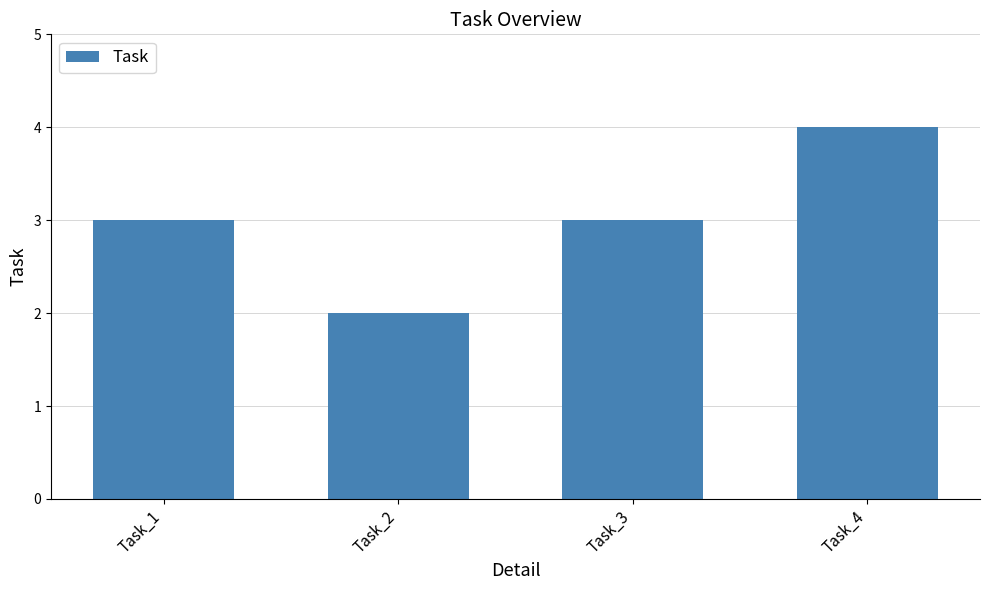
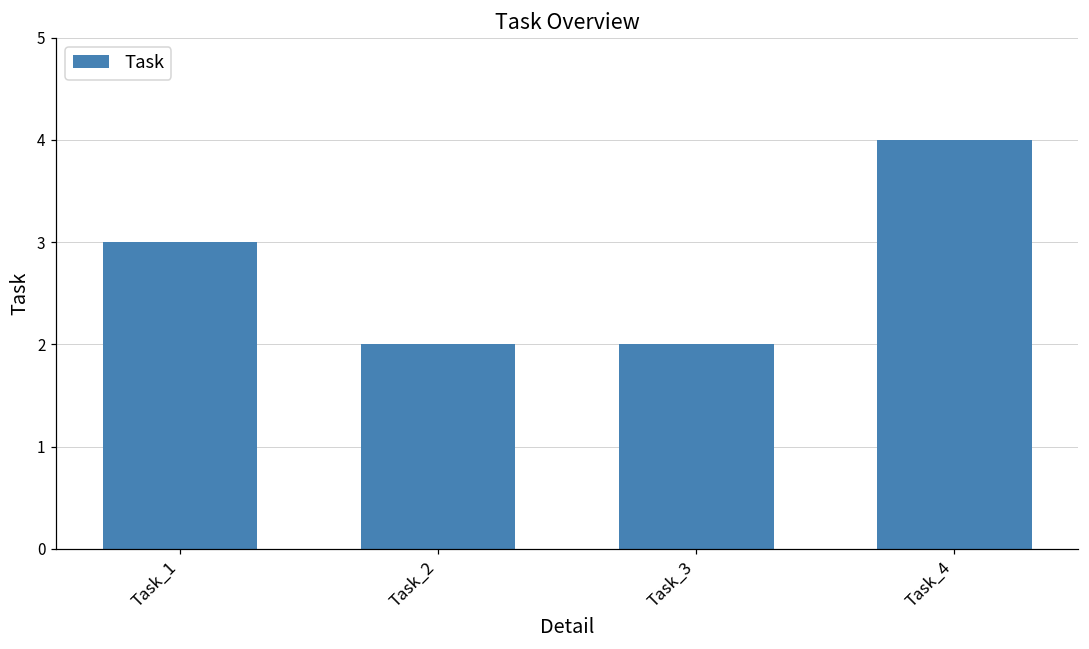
  {
    "Task_1": 3,
    "Task_2": 2,
-   "Task_3": 3,
+   "Task_3": 2,
    "Task_4": 4
  }
